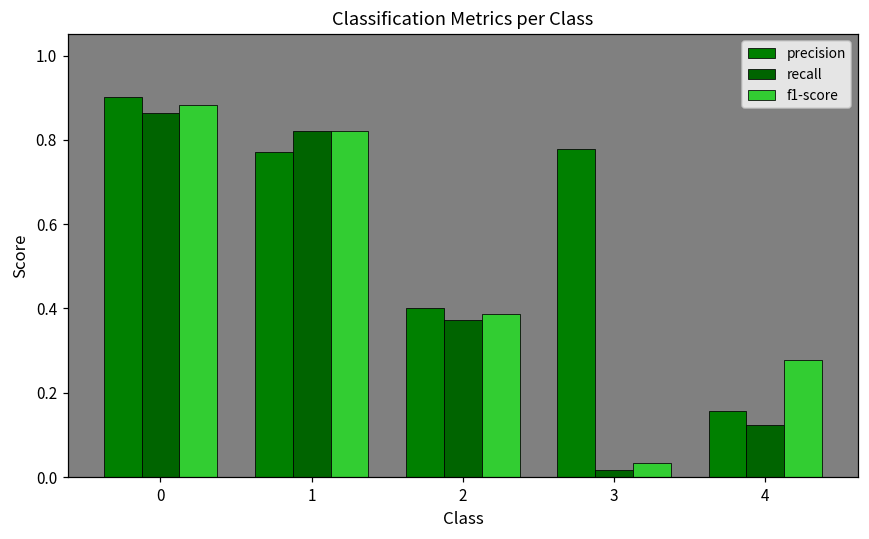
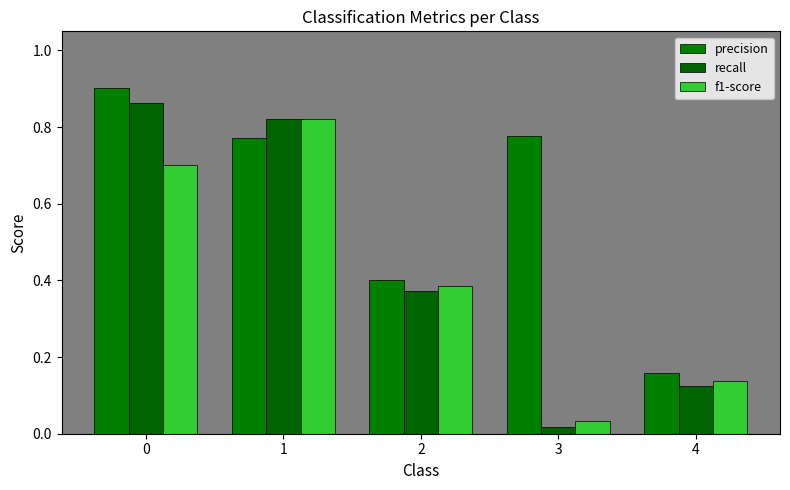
  {
    "f1-score": {
-     "0": 0.88,
+     "0": 0.70,
      "1": 0.82,
      "2": 0.39,
      "3": 0.03,
-     "4": 0.28
+     "4": 0.14
    }
  }
